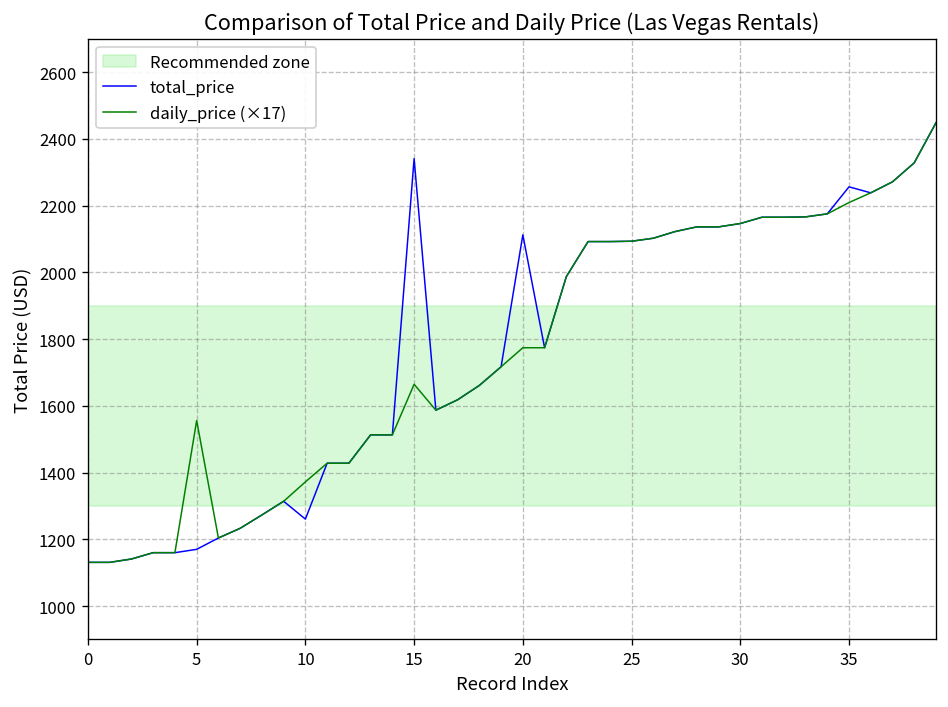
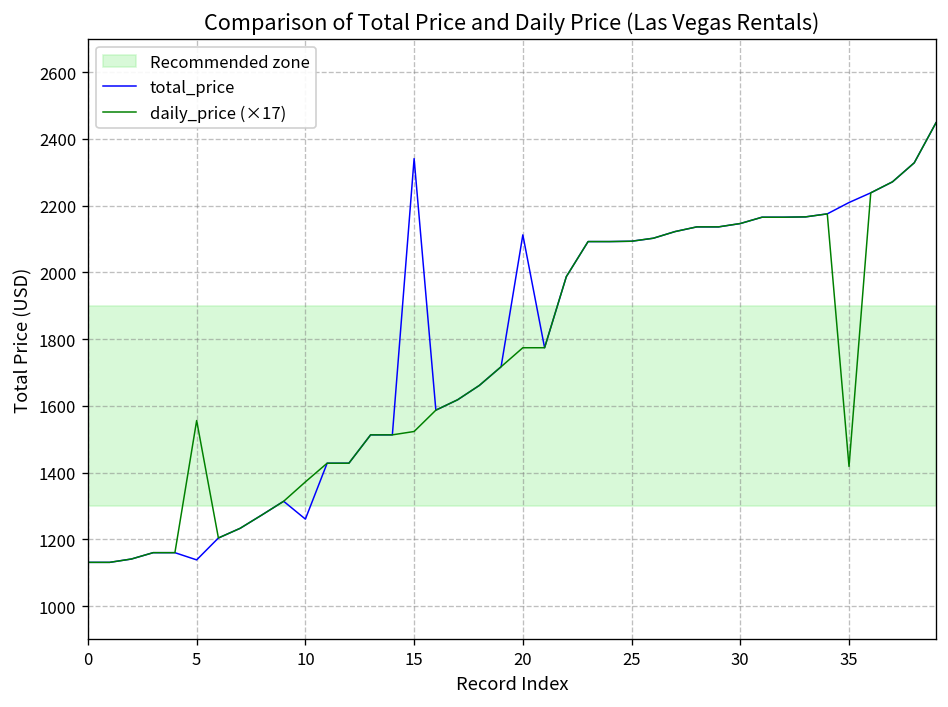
  {
    "Recommended zone": {
      "0": 1900,
      "5": 1900,
      "10": 1900,
      "15": 1900,
      "20": 1900,
      "25": 1900,
      "30": 1900,
      "35": 1900
    },
    "total_price": {
-     "5": 1170,
+     "5": 1140,
      "10": 1260,
      "15": 2340,
      "20": 2110,
-     "35": 2260
+     "35": 2210
    },
    "daily_price (×17)": {
      "5": 1560,
      "10": 1370,
-     "15": 1660,
+     "15": 1520,
      "20": 1770,
-     "35": 2210
+     "35": 1420
    }
  }
